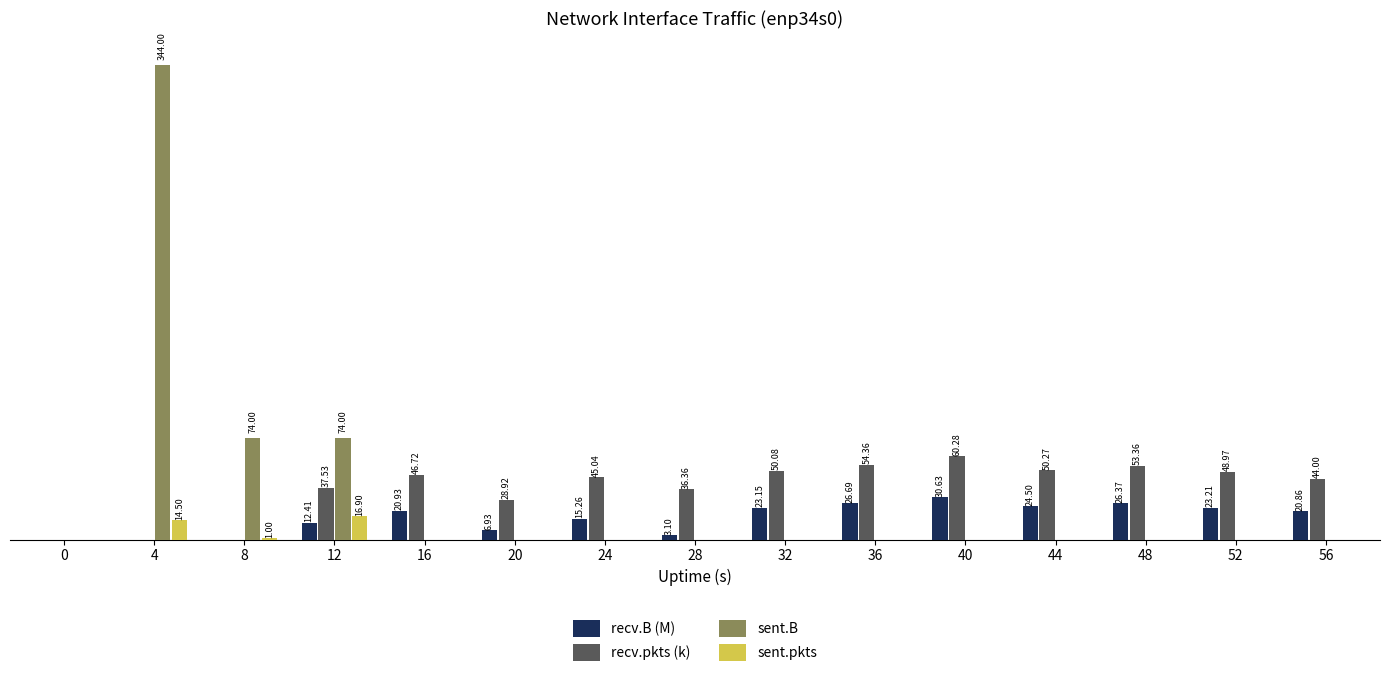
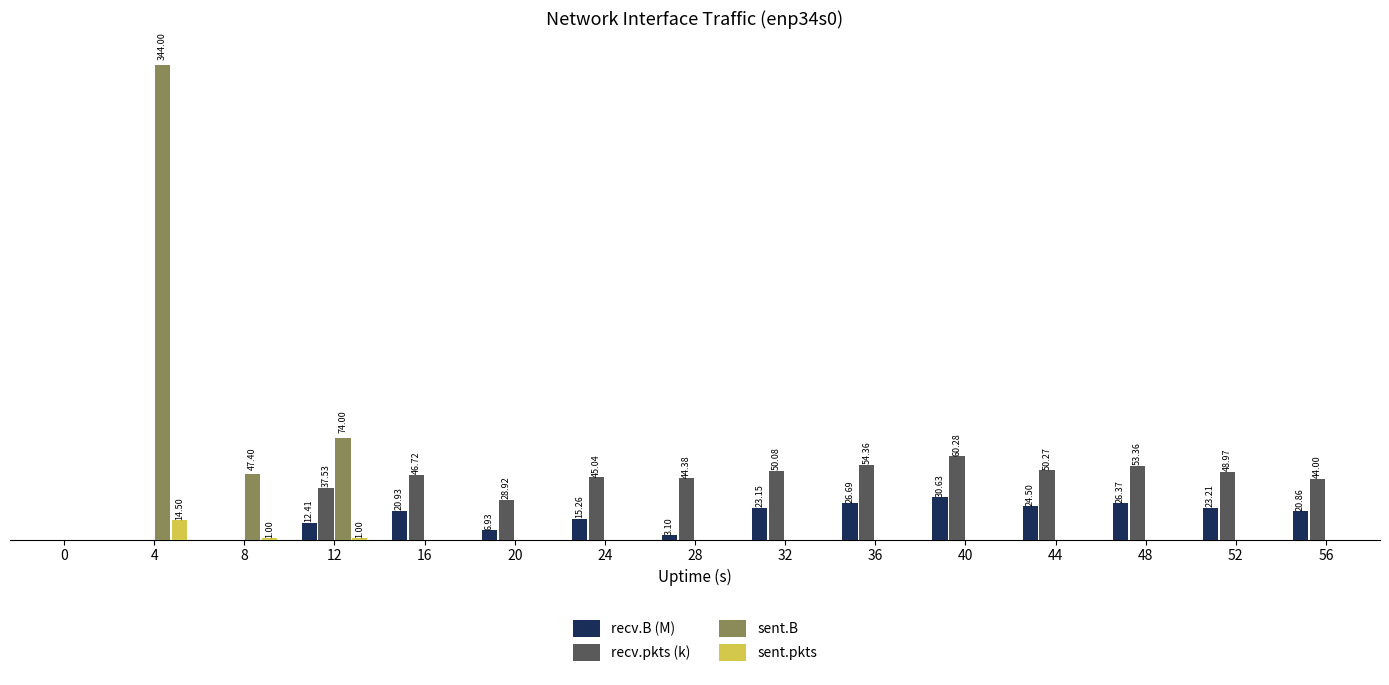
  {
    "recv.B (M)": {
      "12": 12.41,
      "16": 20.93,
      "20": 6.93,
      "24": 15.26,
      "28": 3.10,
      "32": 23.15,
      "36": 26.69,
      "40": 30.63,
      "44": 24.50,
      "48": 26.37,
      "52": 23.21,
      "56": 20.86
    },
    "recv.pkts (k)": {
      "12": 37.53,
      "16": 46.72,
      "20": 28.92,
      "24": 45.04,
-     "28": 36.36,
+     "28": 44.38,
      "32": 50.08,
      "36": 54.36,
      "40": 60.28,
      "44": 50.27,
      "48": 53.36,
      "52": 48.97,
      "56": 44.00
    },
    "sent.B": {
      "4": 344.00,
-     "8": 74.00,
+     "8": 47.40,
      "12": 74.00
    },
    "sent.pkts": {
      "4": 14.50,
      "8": 1.00,
-     "12": 16.90
+     "12": 1.00
    }
  }
